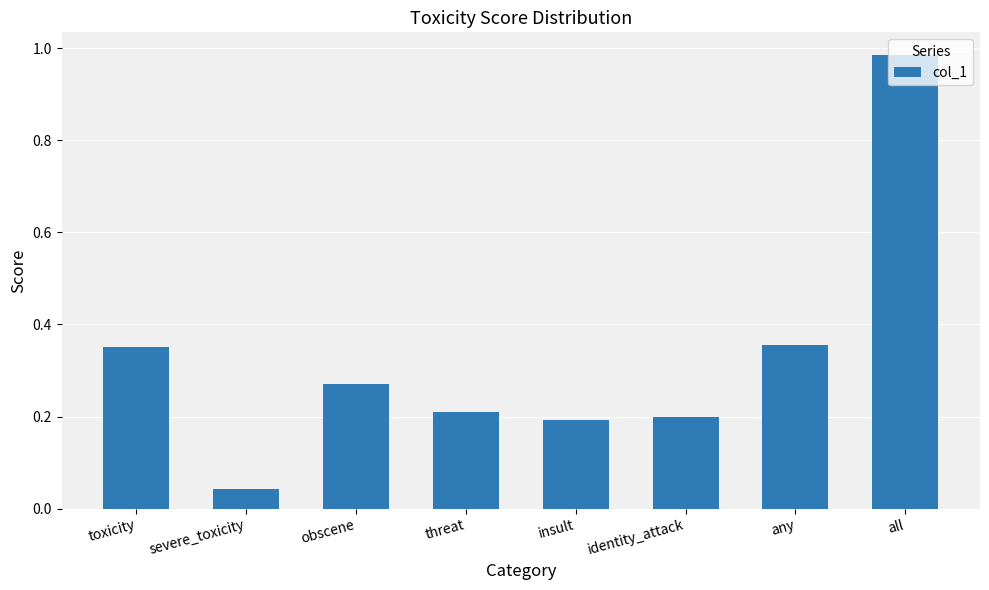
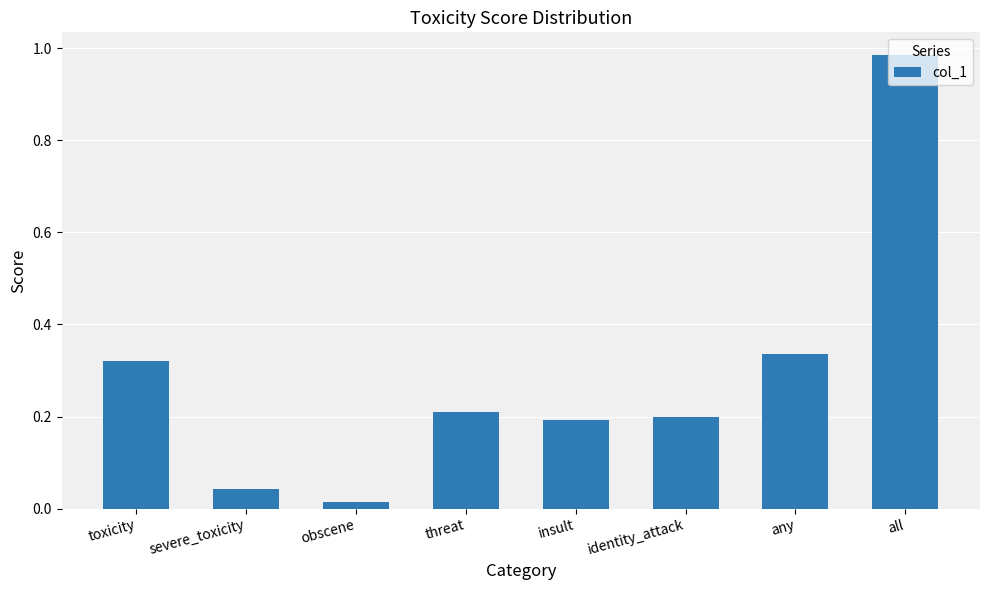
  {
-   "toxicity": 0.35,
+   "toxicity": 0.32,
    "severe_toxicity": 0.04,
-   "obscene": 0.27,
+   "obscene": 0.01,
    "threat": 0.21,
    "insult": 0.19,
    "identity_attack": 0.20,
-   "any": 0.36
+   "any": 0.34
  }
